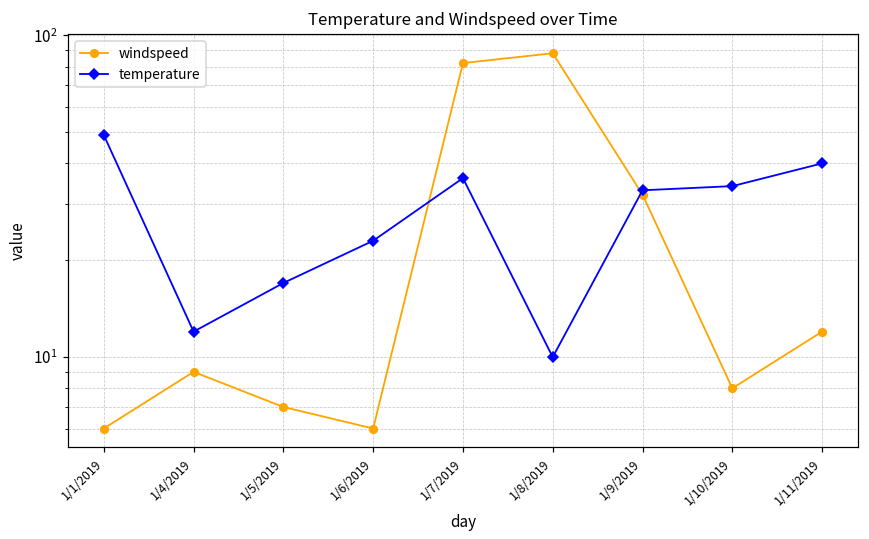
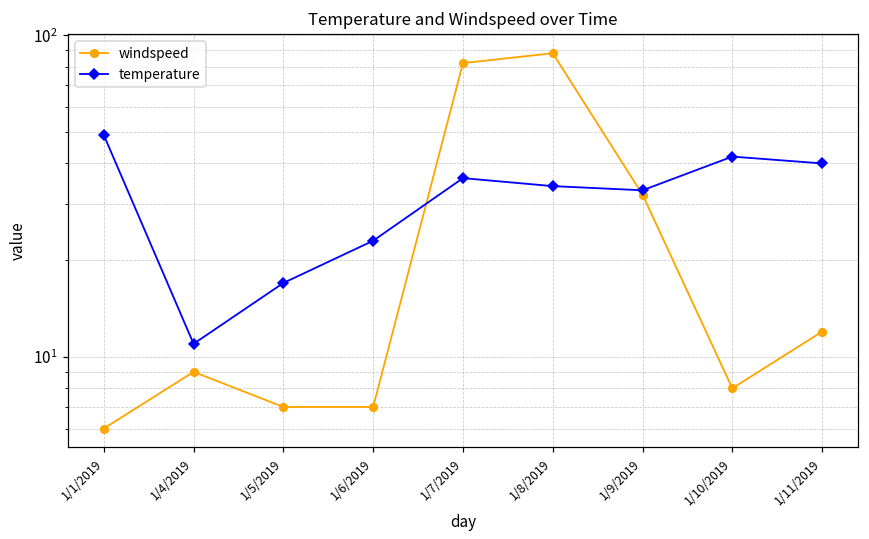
  {
    "windspeed": {
      "1/1/2019": 6,
      "1/4/2019": 9,
      "1/5/2019": 7,
-     "1/6/2019": 6,
+     "1/6/2019": 7,
      "1/7/2019": 82,
      "1/8/2019": 88,
      "1/9/2019": 32,
      "1/10/2019": 8,
      "1/11/2019": 12
    },
    "temperature": {
      "1/1/2019": 49,
-     "1/4/2019": 12,
+     "1/4/2019": 11,
      "1/5/2019": 17,
      "1/6/2019": 23,
      "1/7/2019": 36,
-     "1/8/2019": 10,
+     "1/8/2019": 34,
      "1/9/2019": 33,
-     "1/10/2019": 34,
+     "1/10/2019": 42,
      "1/11/2019": 40
    }
  }
